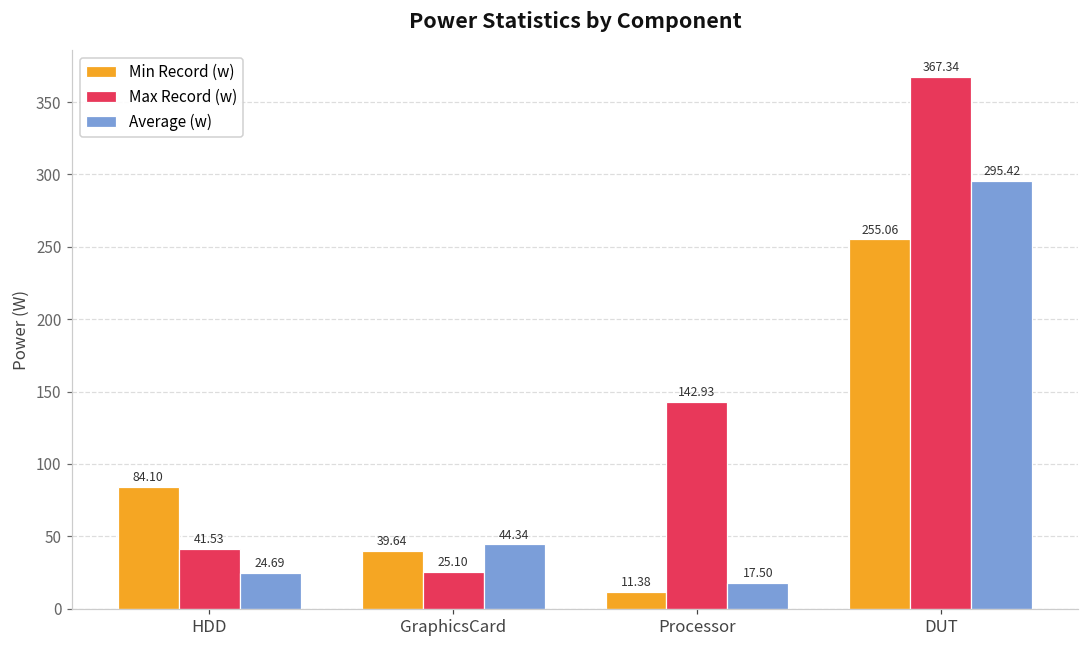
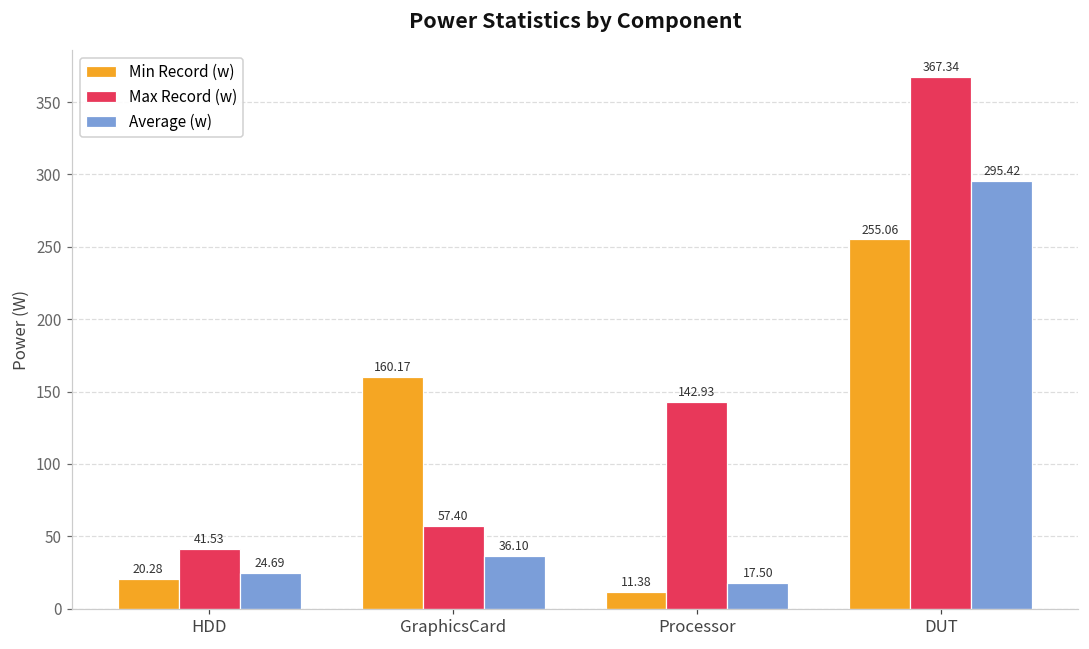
  {
    "Min Record (w)": {
-     "HDD": 84.10,
-     "GraphicsCard": 39.64,
+     "HDD": 20.28,
+     "GraphicsCard": 160.17,
      "Processor": 11.38,
      "DUT": 255.06
    },
    "Max Record (w)": {
      "HDD": 41.53,
-     "GraphicsCard": 25.10,
+     "GraphicsCard": 57.40,
      "Processor": 142.93,
      "DUT": 367.34
    },
    "Average (w)": {
      "HDD": 24.69,
-     "GraphicsCard": 44.34,
+     "GraphicsCard": 36.10,
      "Processor": 17.50,
      "DUT": 295.42
    }
  }
